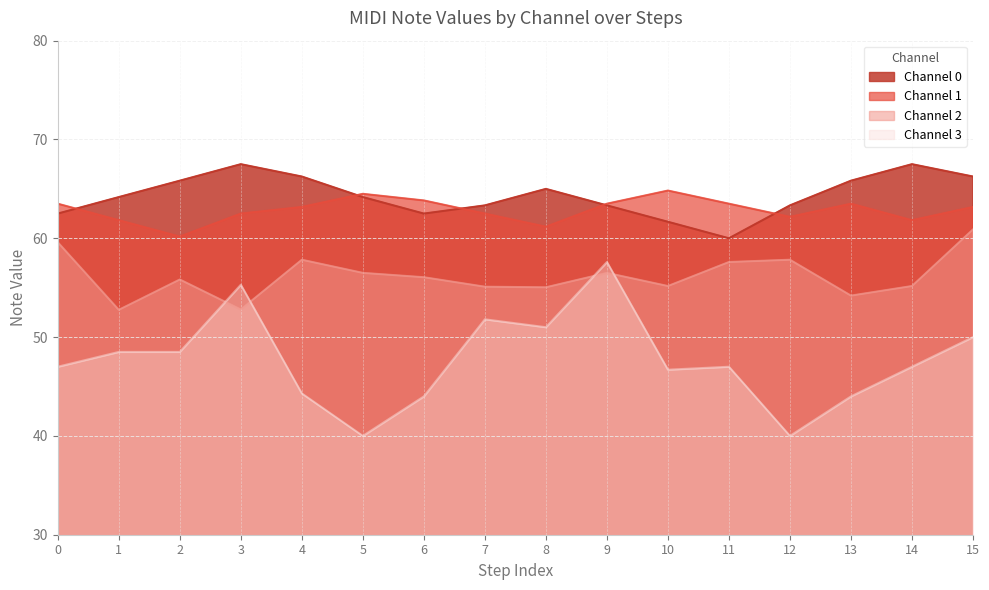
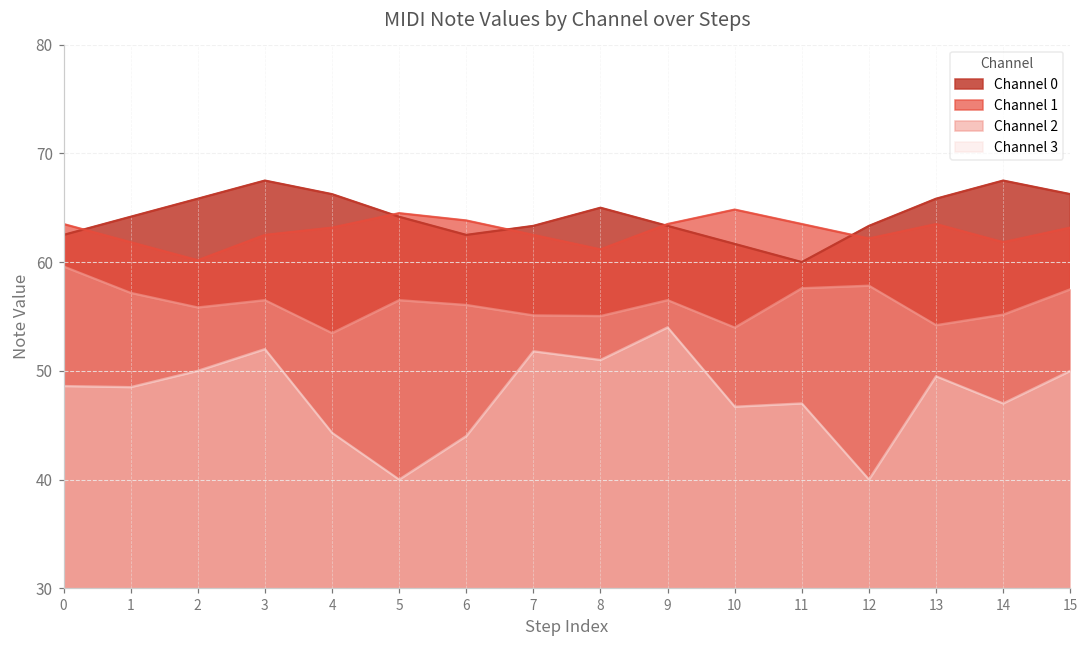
  {
    "Channel 2": {
      "0": 60,
-     "1": 53,
+     "1": 57,
      "2": 56,
-     "3": 53,
-     "4": 58,
+     "3": 57,
+     "4": 53,
      "5": 57,
      "6": 56,
      "7": 55,
      "8": 55,
      "9": 57,
-     "10": 55,
+     "10": 54,
      "11": 58,
      "12": 58,
      "13": 54,
      "14": 55,
-     "15": 61
+     "15": 58
    },
    "Channel 3": {
-     "0": 47,
+     "0": 49,
      "1": 49,
-     "2": 49,
-     "3": 55,
+     "2": 50,
+     "3": 52,
      "4": 44,
      "5": 40,
      "6": 44,
      "7": 52,
      "8": 51,
-     "9": 58,
+     "9": 54,
      "10": 47,
      "11": 47,
      "12": 40,
-     "13": 44,
+     "13": 50,
      "14": 47,
      "15": 50
    }
  }
